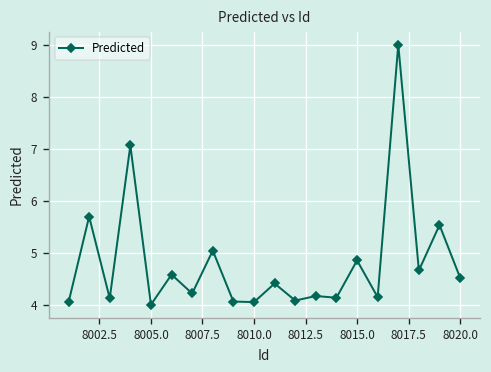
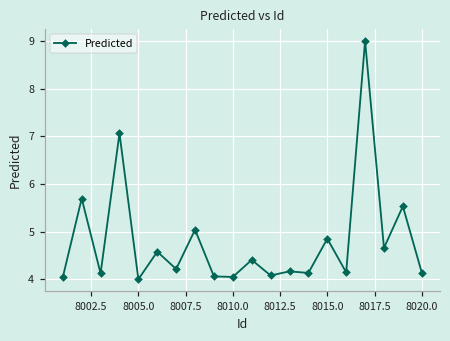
  {
    "8005.0": 4.0,
    "8010.0": 4.0,
    "8015.0": 4.9,
-   "8020.0": 4.5
+   "8020.0": 4.1
  }
